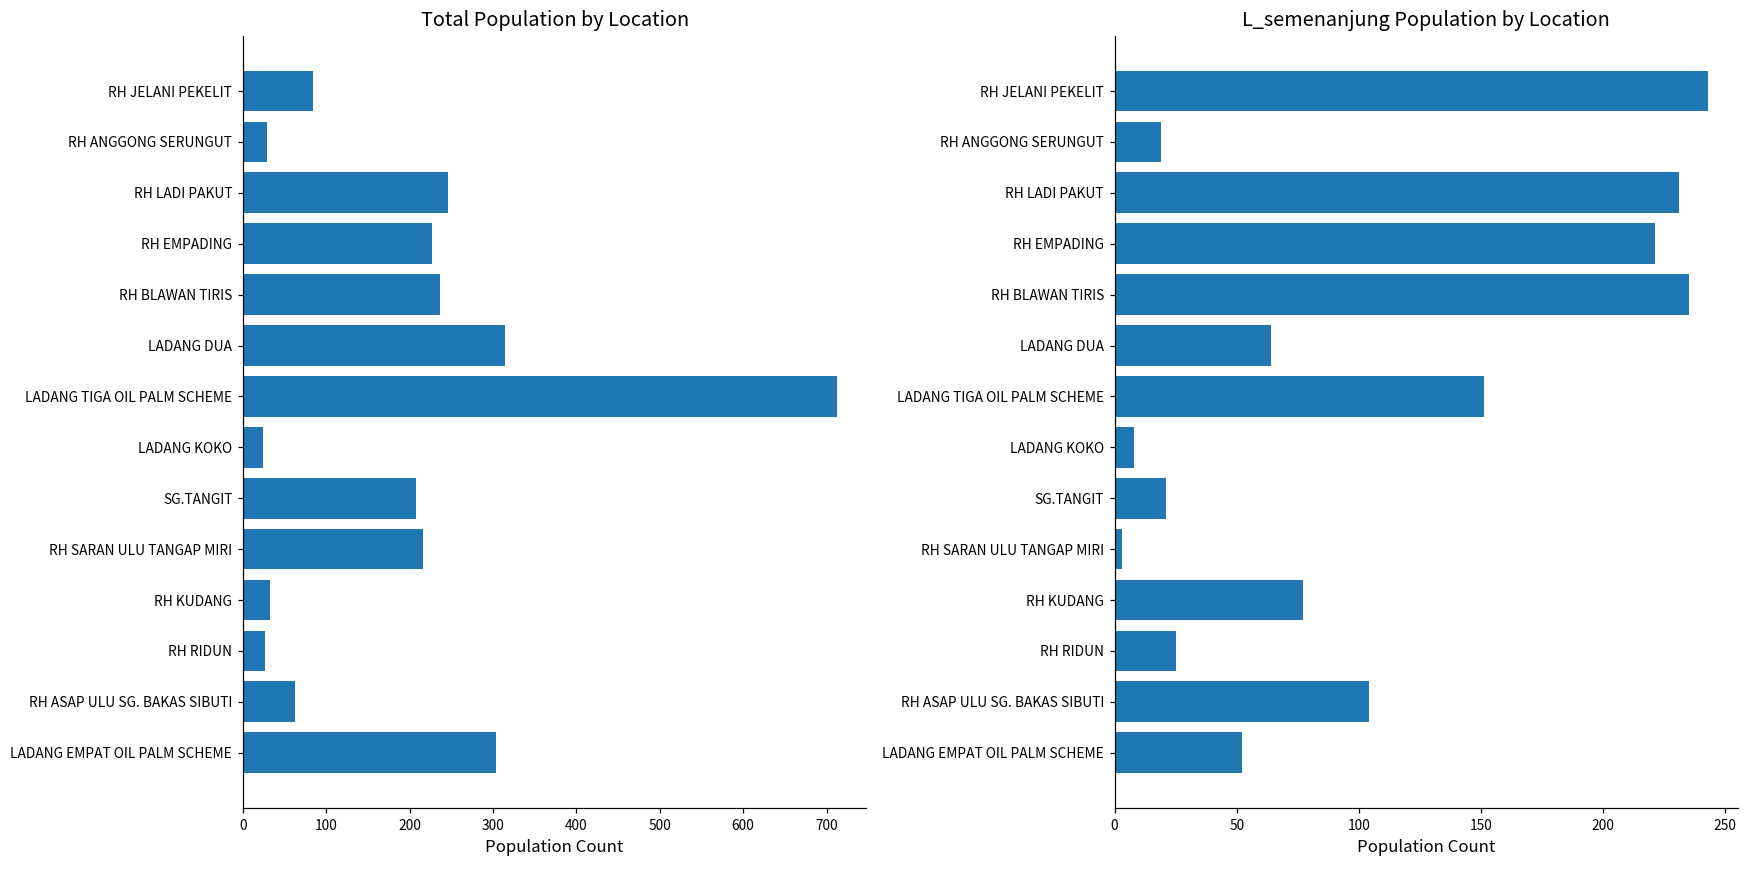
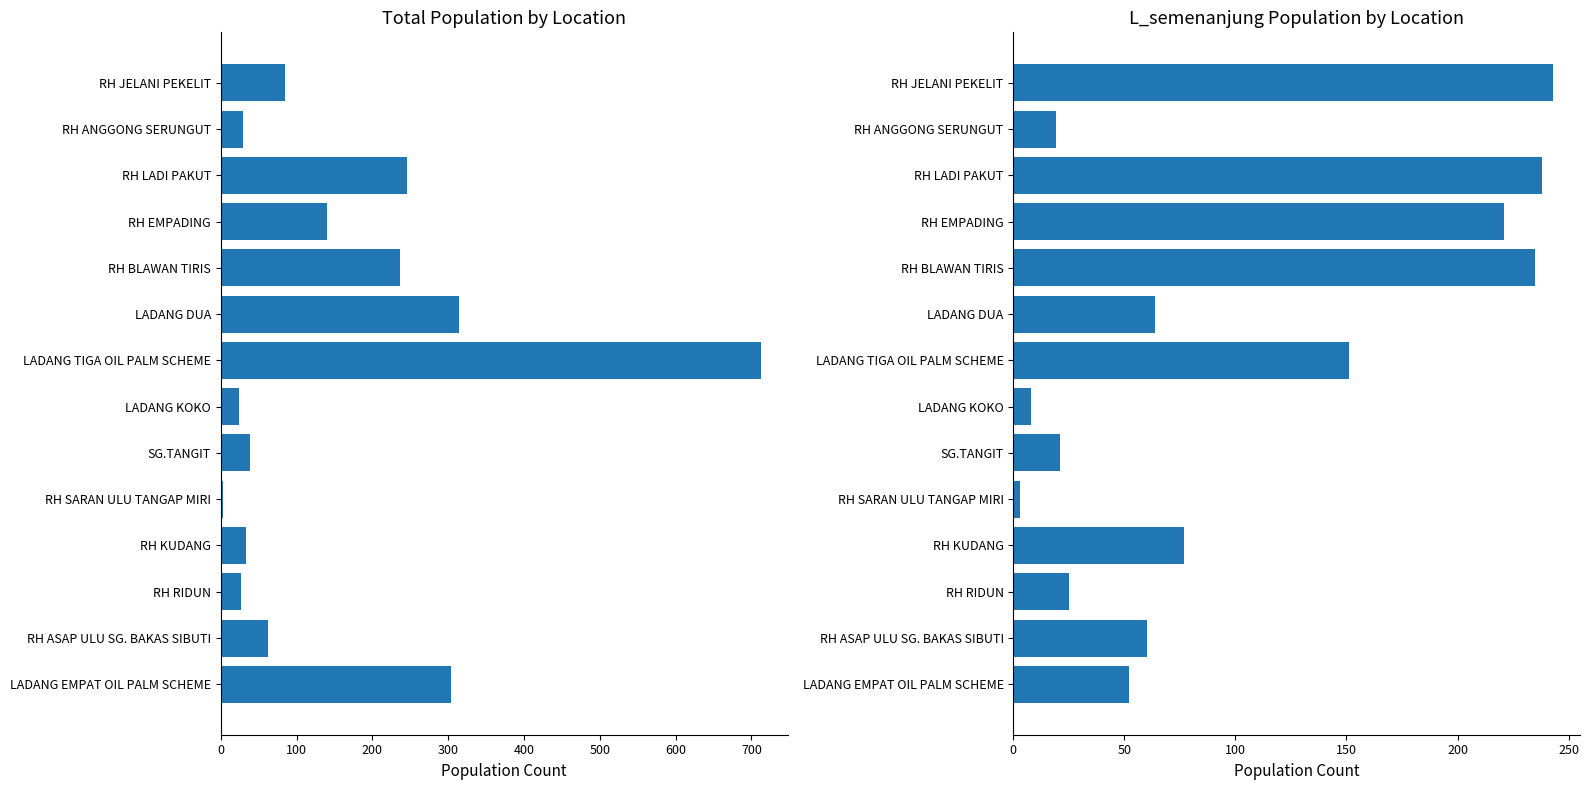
  {
    "Total Population by Location": {
      "RH JELANI PEKELIT": 80,
      "RH ANGGONG SERUNGUT": 30,
      "RH LADI PAKUT": 250,
-     "RH EMPADING": 230,
+     "RH EMPADING": 140,
      "RH BLAWAN TIRIS": 240,
      "LADANG DUA": 310,
      "LADANG TIGA OIL PALM SCHEME": 710,
      "LADANG KOKO": 20,
-     "SG.TANGIT": 210,
-     "RH SARAN ULU TANGAP MIRI": 220,
+     "SG.TANGIT": 40,
+     "RH SARAN ULU TANGAP MIRI": 0,
      "RH KUDANG": 30,
      "RH RIDUN": 30,
      "RH ASAP ULU SG. BAKAS SIBUTI": 60,
      "LADANG EMPAT OIL PALM SCHEME": 300
    },
    "L_semenanjung Population by Location": {
      "RH JELANI PEKELIT": 243,
      "RH ANGGONG SERUNGUT": 19,
-     "RH LADI PAKUT": 231,
+     "RH LADI PAKUT": 238,
      "RH EMPADING": 221,
      "RH BLAWAN TIRIS": 235,
      "LADANG DUA": 64,
      "LADANG TIGA OIL PALM SCHEME": 151,
      "LADANG KOKO": 8,
      "SG.TANGIT": 21,
      "RH SARAN ULU TANGAP MIRI": 3,
      "RH KUDANG": 77,
      "RH RIDUN": 25,
-     "RH ASAP ULU SG. BAKAS SIBUTI": 104,
+     "RH ASAP ULU SG. BAKAS SIBUTI": 60,
      "LADANG EMPAT OIL PALM SCHEME": 52
    }
  }
